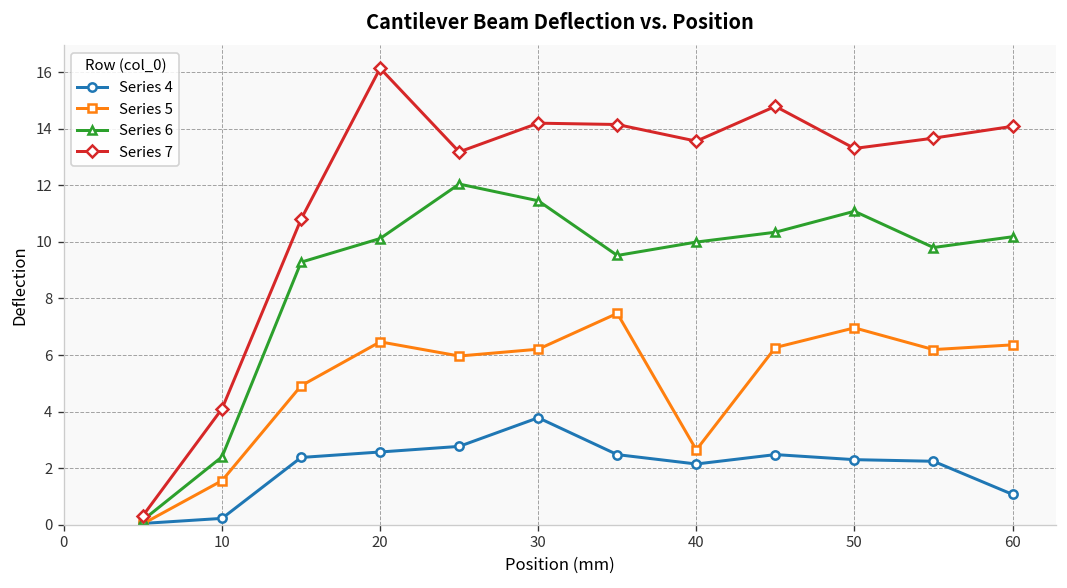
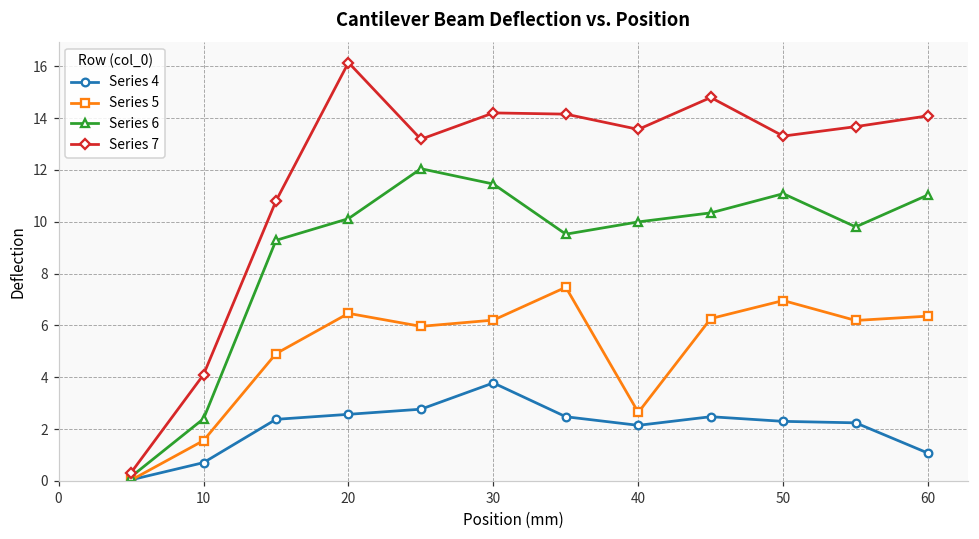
  {
    "Series 4": {
-     "10": 0.2,
+     "10": 0.7,
      "20": 2.6,
      "30": 3.8,
      "40": 2.1,
      "50": 2.3,
      "60": 1.1
    },
    "Series 5": {
      "10": 1.6,
      "20": 6.5,
      "30": 6.2,
      "40": 2.6,
      "50": 7.0,
      "60": 6.4
    },
    "Series 6": {
      "10": 2.4,
      "20": 10.1,
      "30": 11.5,
      "40": 10.0,
      "50": 11.1,
-     "60": 10.2
+     "60": 11.0
    },
    "Series 7": {
      "10": 4.1,
      "20": 16.1,
      "30": 14.2,
      "40": 13.6,
      "50": 13.3,
      "60": 14.1
    }
  }
